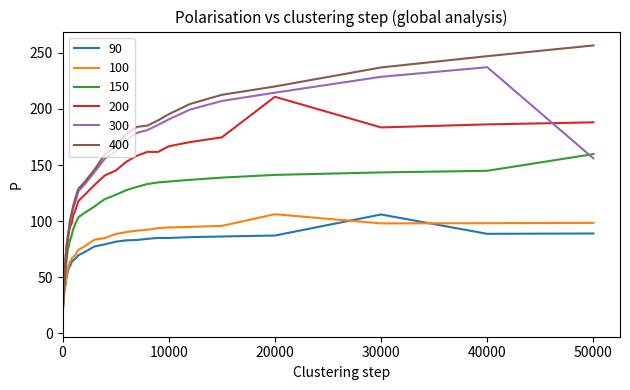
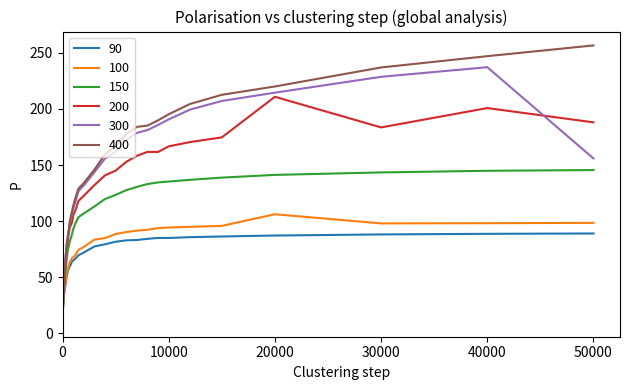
  {
    "90": {
      "10000": 85,
      "20000": 87,
-     "30000": 106,
+     "30000": 88,
      "40000": 89,
      "50000": 89
    },
    "100": {
      "10000": 94,
      "20000": 106,
      "30000": 98,
      "40000": 98,
      "50000": 98
    },
    "150": {
      "10000": 135,
      "20000": 141,
      "30000": 143,
      "40000": 145,
-     "50000": 160
+     "50000": 146
    },
    "200": {
      "10000": 167,
      "20000": 211,
      "30000": 184,
-     "40000": 186,
+     "40000": 201,
      "50000": 188
    },
    "300": {
      "10000": 191,
      "20000": 215,
      "30000": 229,
      "40000": 237,
      "50000": 156
    },
    "400": {
      "10000": 195,
      "20000": 220,
      "30000": 237,
      "40000": 247,
      "50000": 257
    }
  }
